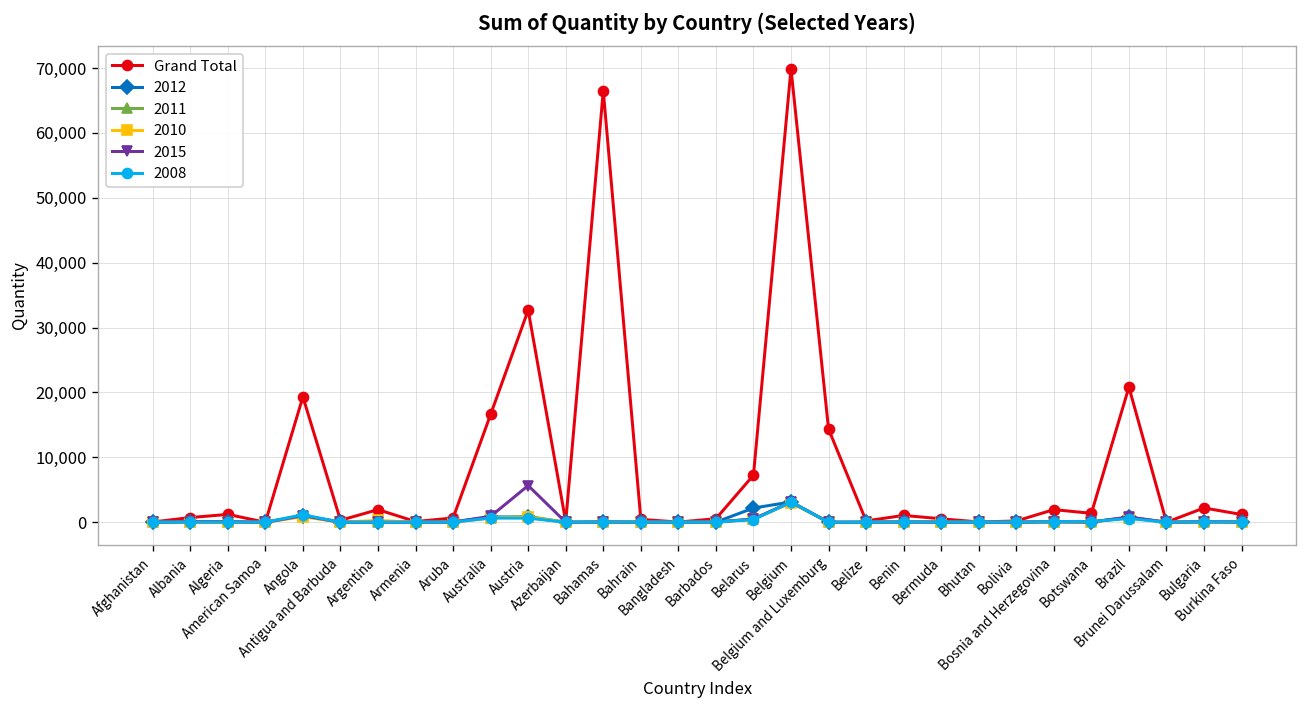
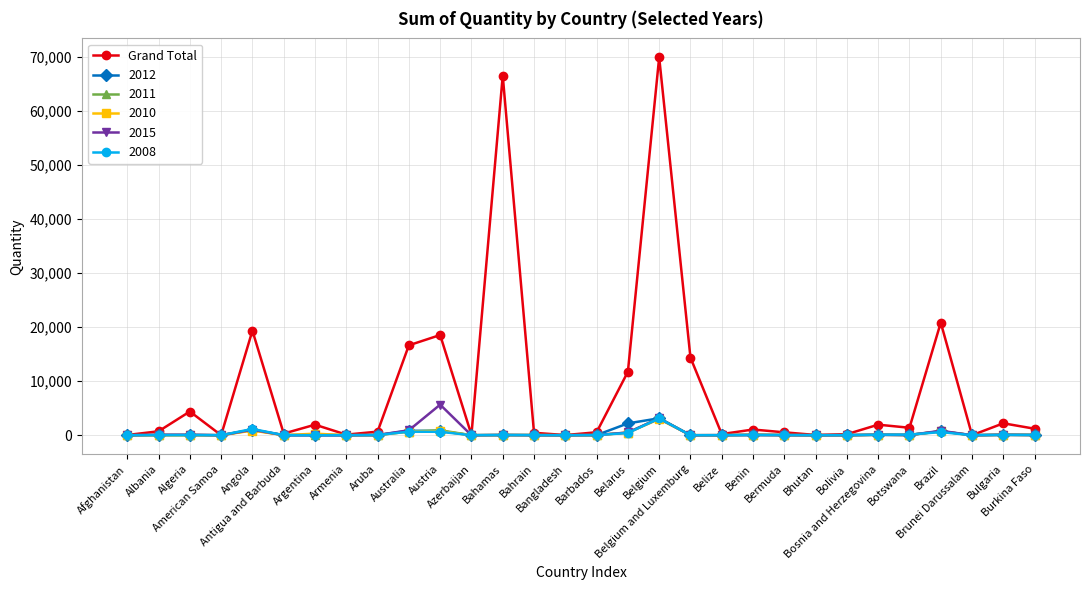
  {
    "Grand Total": {
      "Albania": "1,000",
-     "Algeria": "1,000",
+     "Algeria": "4,000",
      "Angola": "19,000",
      "Argentina": "2,000",
      "Aruba": "1,000",
      "Australia": "17,000",
-     "Austria": "33,000",
+     "Austria": "19,000",
      "Bahamas": "66,000",
      "Barbados": "1,000",
-     "Belarus": "7,000",
+     "Belarus": "12,000",
      "Belgium": "70,000",
      "Belgium and Luxemburg": "14,000",
      "Benin": "1,000",
      "Bermuda": "1,000",
      "Bosnia and Herzegovina": "2,000",
      "Botswana": "1,000",
      "Brazil": "21,000",
      "Bulgaria": "2,000",
      "Burkina Faso": "1,000"
    },
    "2012": {
      "Belarus": "2,000"
    },
    "2015": {
      "Austria": "6,000"
    }
  }
